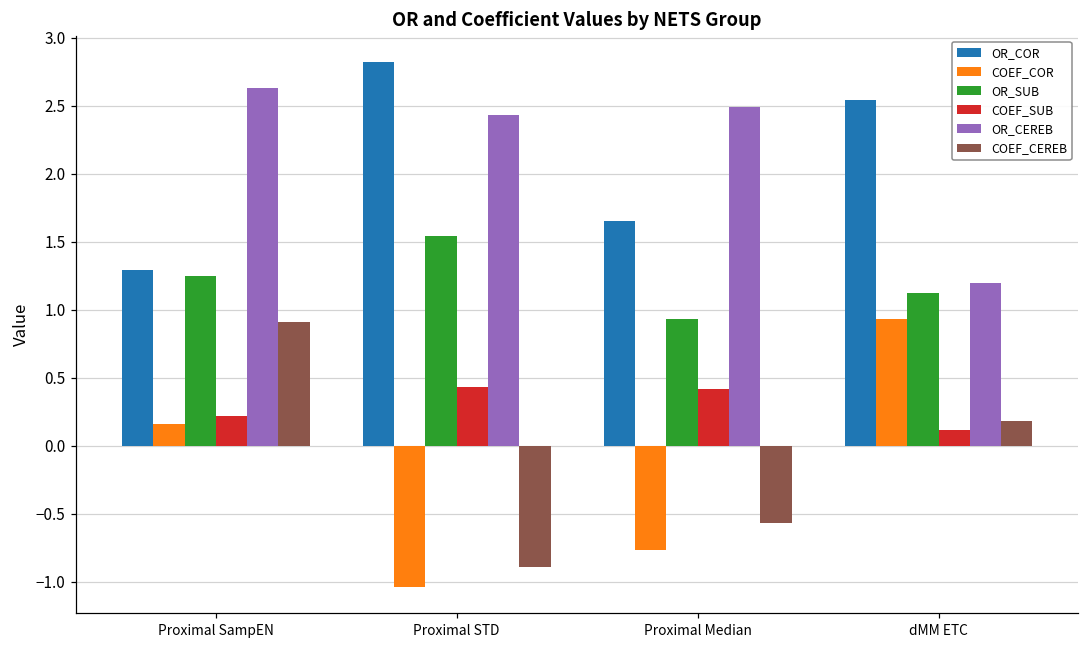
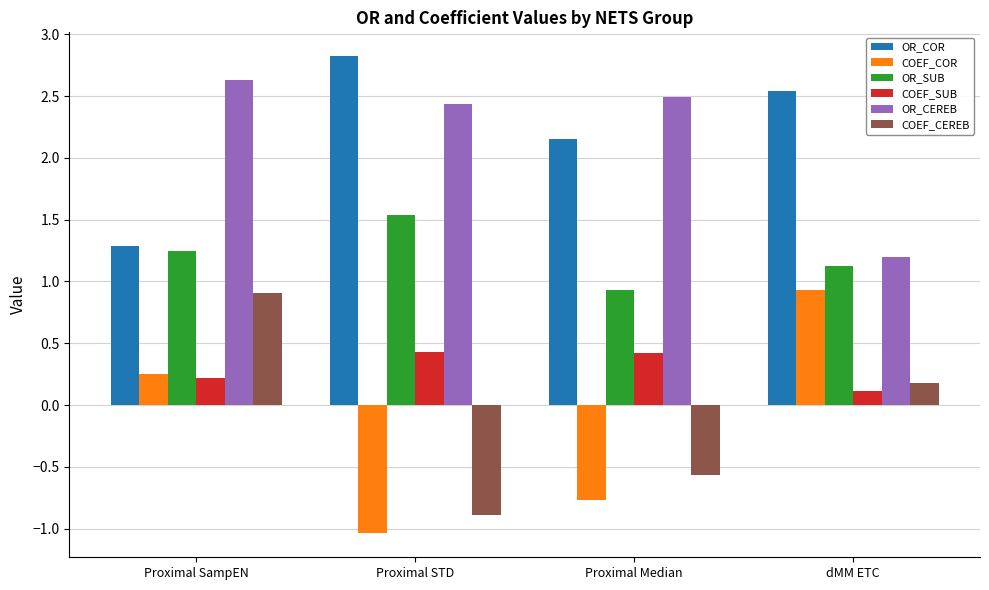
  {
    "OR_COR": {
      "Proximal SampEN": 1.29,
      "Proximal STD": 2.82,
-     "Proximal Median": 1.65,
+     "Proximal Median": 2.16,
      "dMM ETC": 2.54
    },
    "COEF_COR": {
-     "Proximal SampEN": 0.16,
+     "Proximal SampEN": 0.25,
      "Proximal STD": -1.04,
      "Proximal Median": -0.77,
      "dMM ETC": 0.93
    },
    "OR_SUB": {
      "Proximal SampEN": 1.24,
      "Proximal STD": 1.54,
      "Proximal Median": 0.93,
      "dMM ETC": 1.12
    },
    "COEF_SUB": {
      "Proximal SampEN": 0.22,
      "Proximal STD": 0.43,
      "Proximal Median": 0.42,
      "dMM ETC": 0.12
    },
    "OR_CEREB": {
      "Proximal SampEN": 2.63,
      "Proximal STD": 2.43,
      "Proximal Median": 2.49,
      "dMM ETC": 1.20
    },
    "COEF_CEREB": {
      "Proximal SampEN": 0.91,
      "Proximal STD": -0.89,
      "Proximal Median": -0.57,
      "dMM ETC": 0.18
    }
  }
